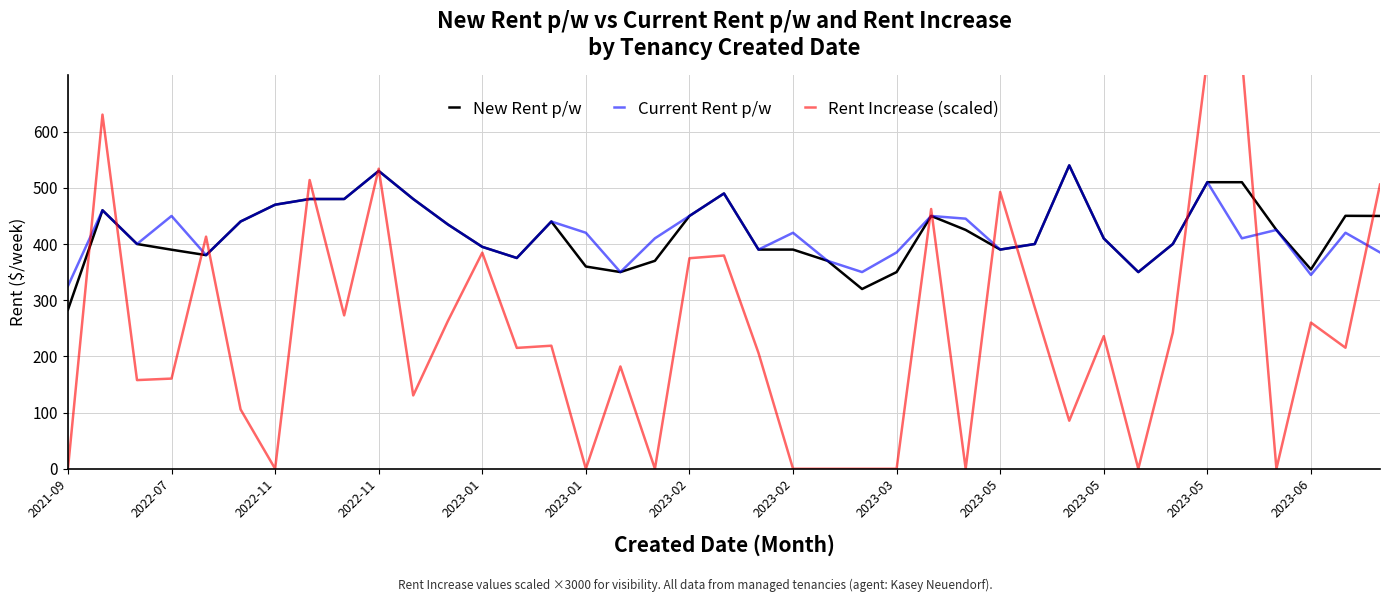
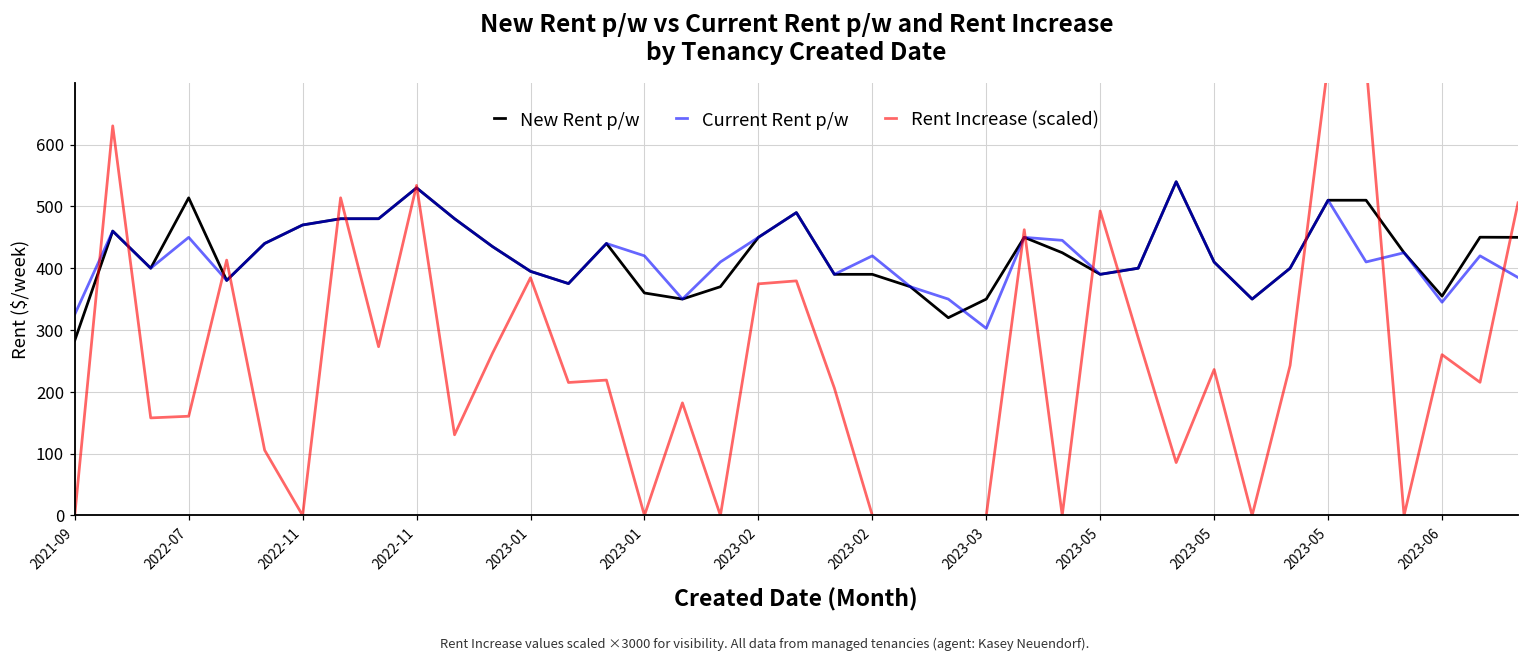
  {
    "New Rent p/w": {
      "2021-09": 280,
-     "2022-07": 390,
+     "2022-07": 510,
      "2023-03": 350,
      "2023-06": 350
    },
    "Current Rent p/w": {
      "2021-09": 330,
      "2022-07": 450,
-     "2023-03": 390,
+     "2023-03": 300,
      "2023-06": 340
    },
    "Rent Increase (scaled)": {
      "2021-09": 0,
      "2022-07": 160,
      "2023-03": 0,
      "2023-06": 260
    }
  }
